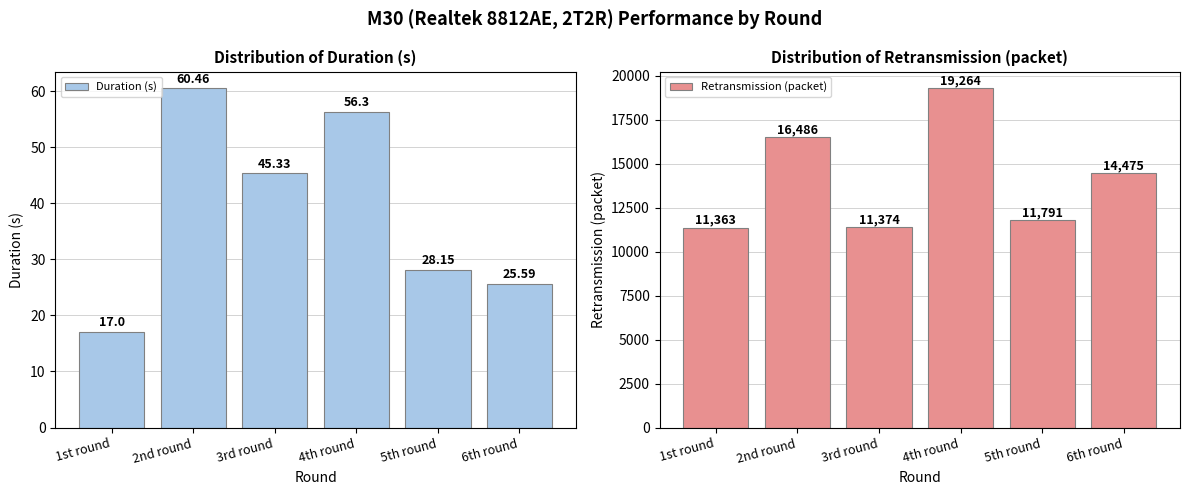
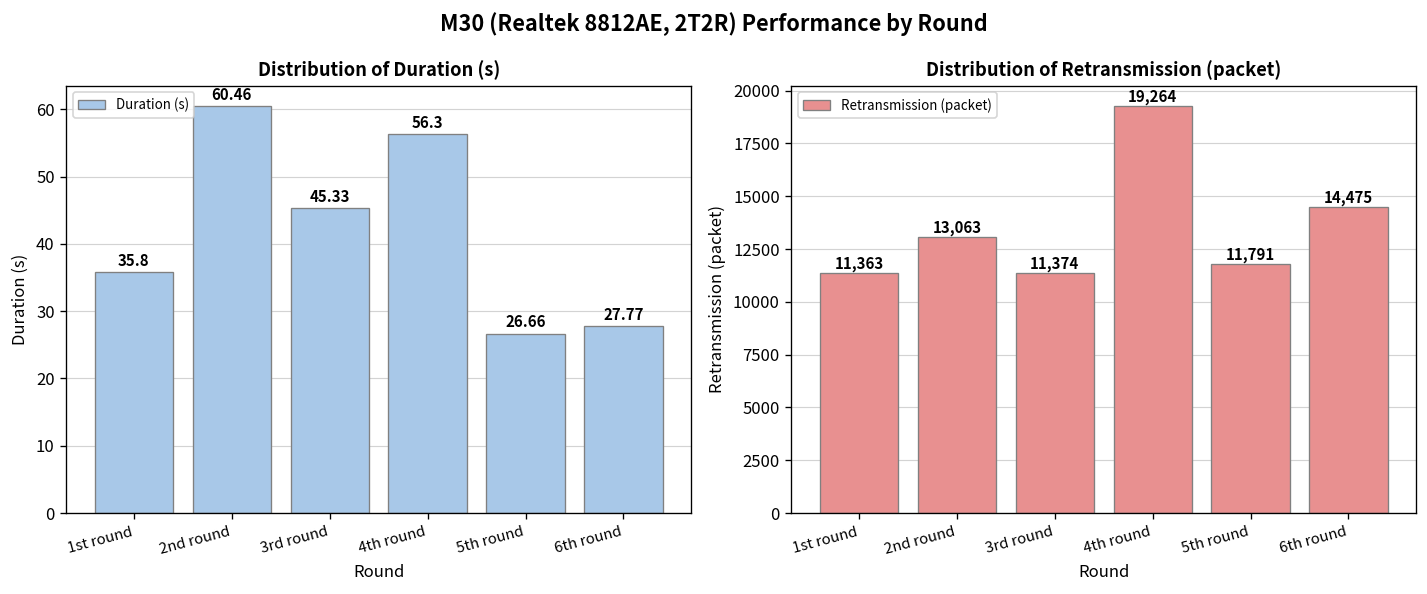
  {
    "Distribution of Duration (s)": {
-     "1st round": "17.0",
+     "1st round": "35.8",
      "2nd round": "60.46",
      "3rd round": "45.33",
      "4th round": "56.3",
-     "5th round": "28.15",
-     "6th round": "25.59"
+     "5th round": "26.66",
+     "6th round": "27.77"
    },
    "Distribution of Retransmission (packet)": {
      "1st round": "11,363",
-     "2nd round": "16,486",
+     "2nd round": "13,063",
      "3rd round": "11,374",
      "4th round": "19,264",
      "5th round": "11,791",
      "6th round": "14,475"
    }
  }
